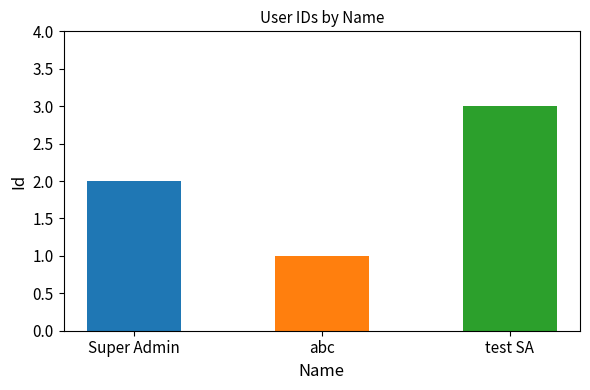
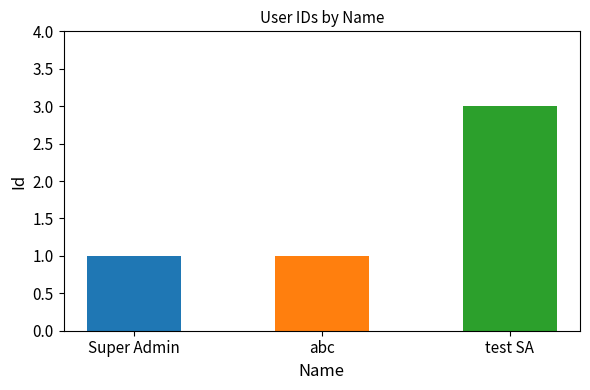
  {
-   "Super Admin": 2,
+   "Super Admin": 1,
    "abc": 1,
    "test SA": 3
  }
